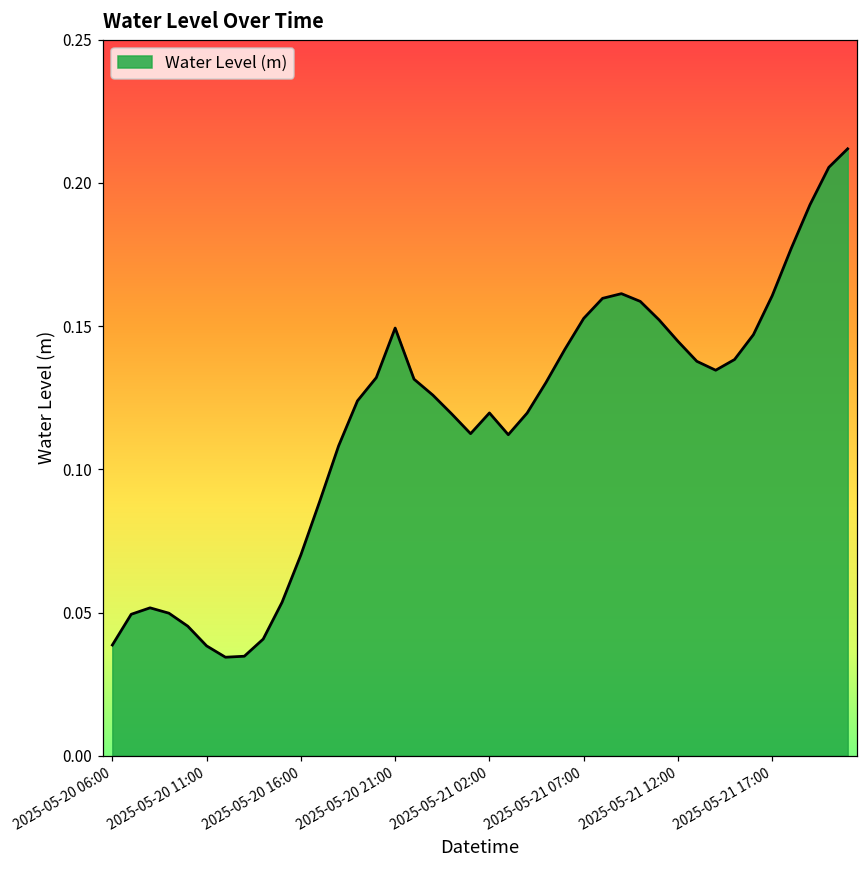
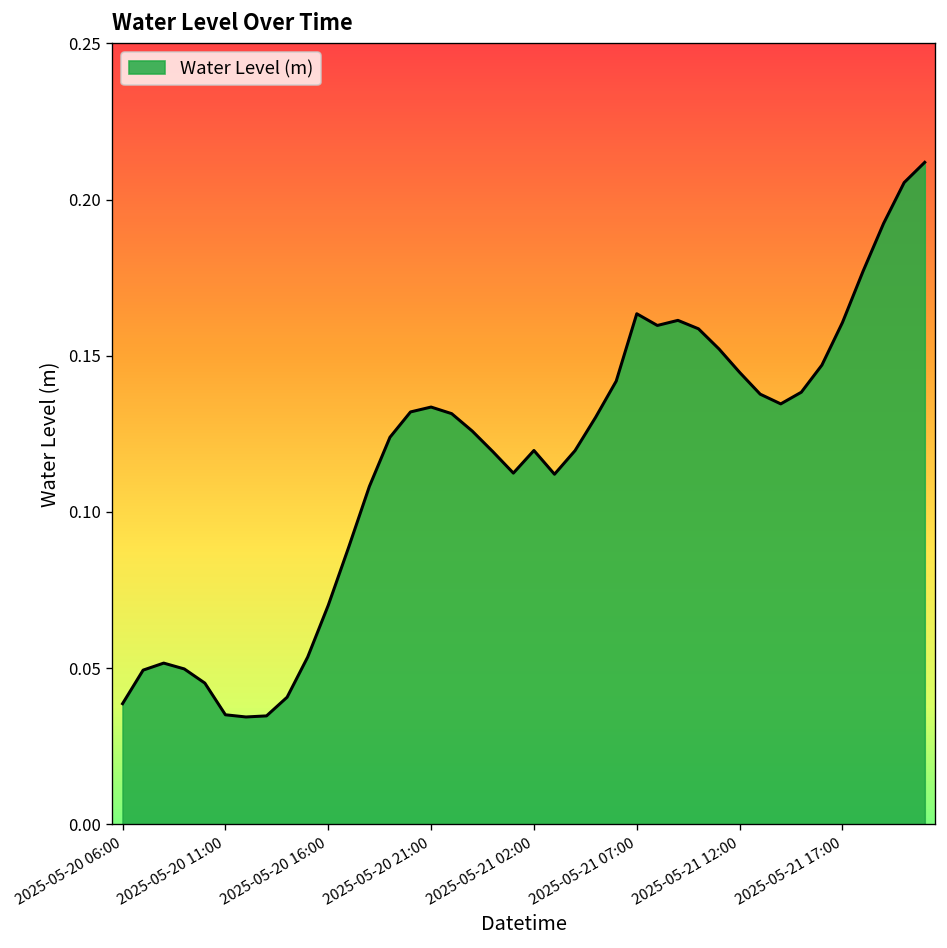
  {
    "2025-05-20 06:00": 0.039,
-   "2025-05-20 11:00": 0.038,
+   "2025-05-20 11:00": 0.035,
    "2025-05-20 16:00": 0.070,
-   "2025-05-20 21:00": 0.149,
+   "2025-05-20 21:00": 0.134,
    "2025-05-21 02:00": 0.120,
-   "2025-05-21 07:00": 0.153,
+   "2025-05-21 07:00": 0.163,
    "2025-05-21 12:00": 0.145,
    "2025-05-21 17:00": 0.161
  }
